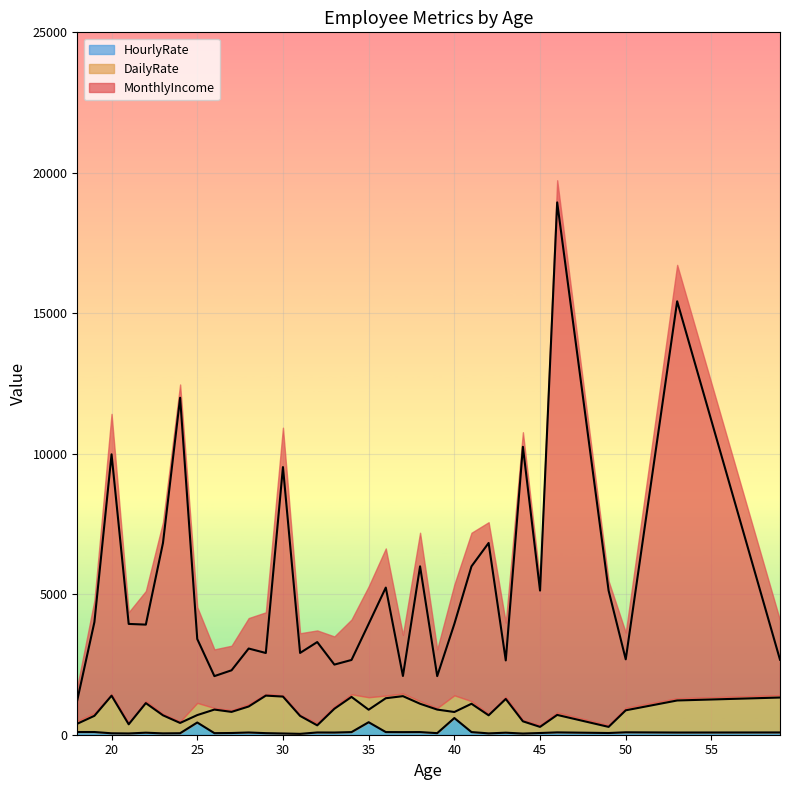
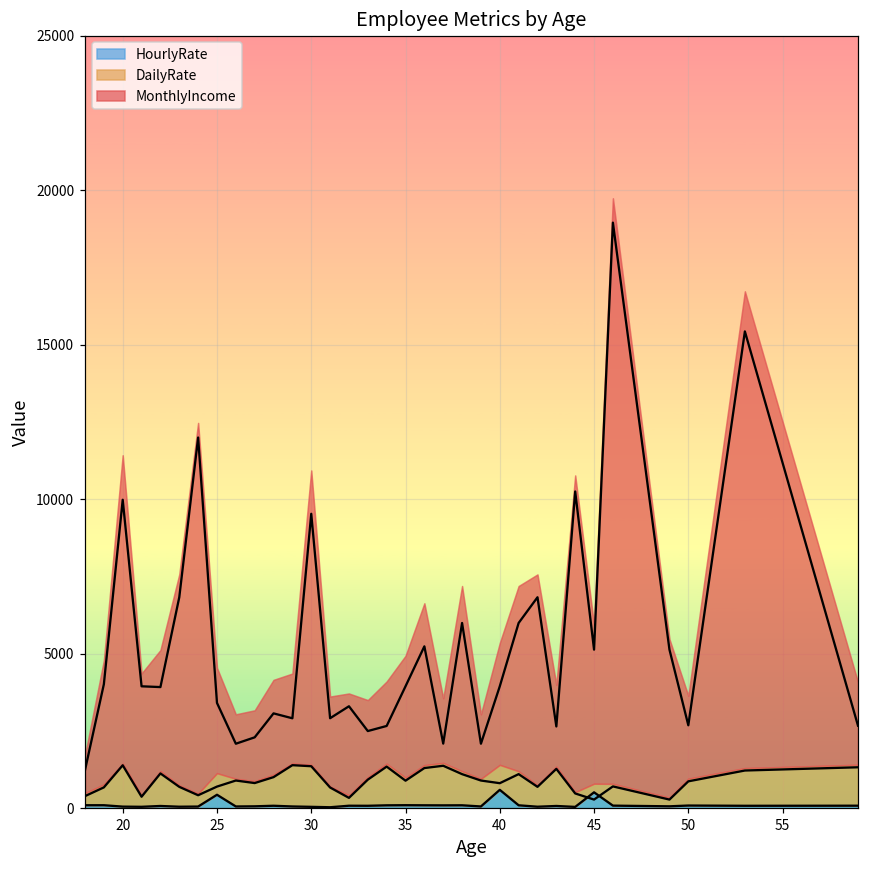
  {
    "HourlyRate": {
      "20": 100,
      "25": 400,
      "30": 0,
-     "35": 400,
+     "35": 100,
      "40": 600,
-     "45": 100,
+     "45": 500,
      "50": 100
    },
    "DailyRate": {
      "25": 700,
      "35": 900,
      "40": 800
    },
    "MonthlyIncome": {
      "20": 10000,
      "25": 3400,
      "30": 9500,
      "35": 3900,
      "40": 3900,
      "45": 5100,
      "50": 2700
    }
  }
